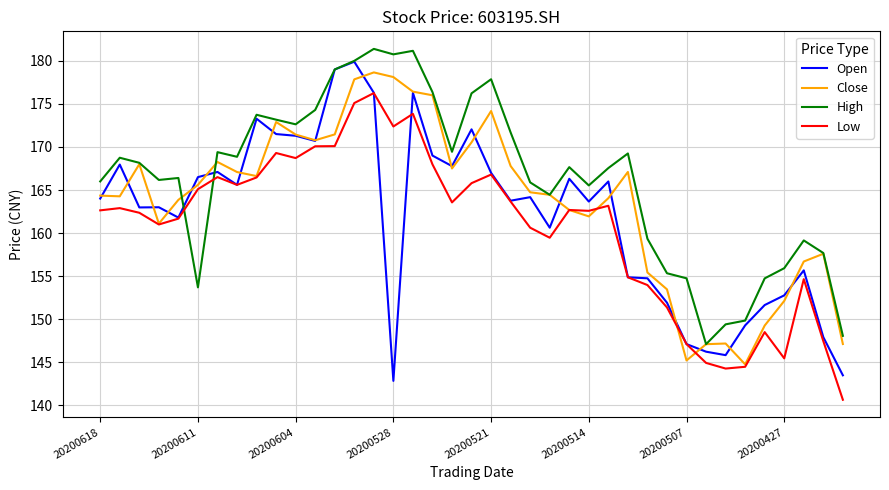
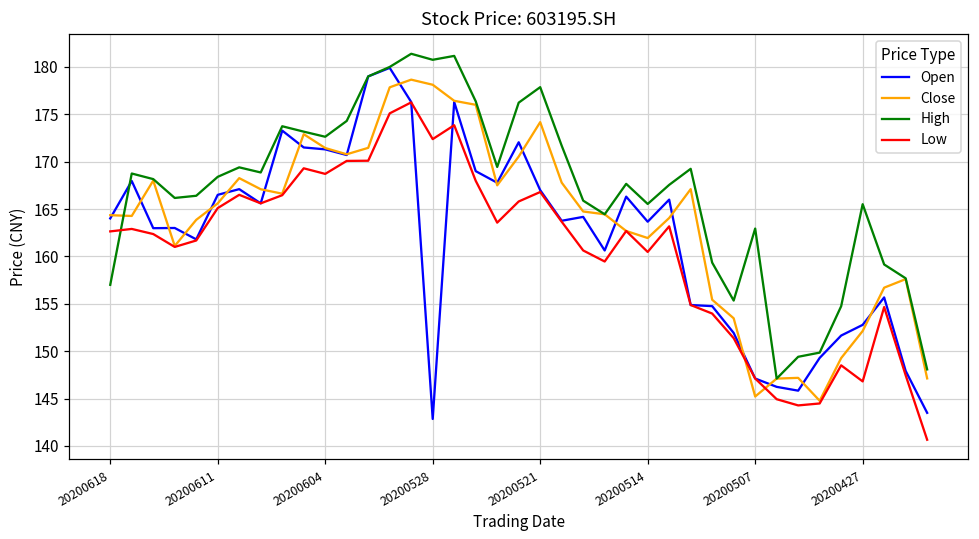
  {
    "Open": {
      "20200618": 164,
      "20200611": 167,
      "20200528": 143,
      "20200514": 164,
      "20200427": 153
    },
    "Close": {
      "20200618": 164,
      "20200611": 166,
      "20200528": 178,
      "20200521": 174,
      "20200514": 162,
      "20200507": 145,
      "20200427": 152
    },
    "High": {
-     "20200618": 166,
-     "20200611": 154,
+     "20200618": 157,
+     "20200611": 168,
      "20200604": 173,
      "20200528": 181,
      "20200521": 178,
      "20200514": 166,
-     "20200507": 155,
-     "20200427": 156
+     "20200507": 163,
+     "20200427": 166
    },
    "Low": {
      "20200618": 163,
      "20200611": 165,
      "20200604": 169,
      "20200528": 172,
-     "20200514": 163,
-     "20200427": 145
+     "20200514": 160,
+     "20200427": 147
    }
  }
